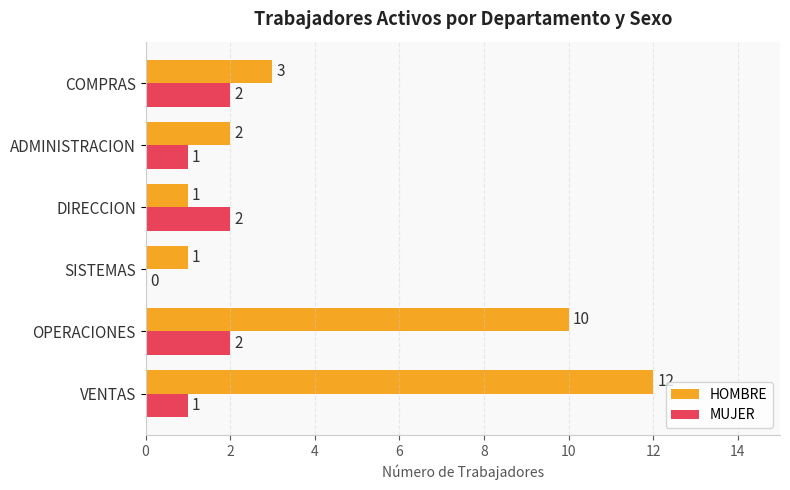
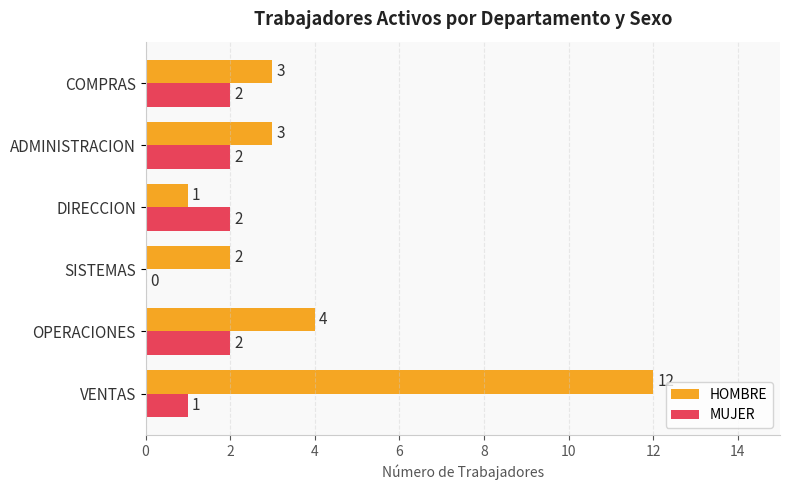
  {
    "HOMBRE": {
      "COMPRAS": 3,
-     "ADMINISTRACION": 2,
+     "ADMINISTRACION": 3,
      "DIRECCION": 1,
-     "SISTEMAS": 1,
-     "OPERACIONES": 10
+     "SISTEMAS": 2,
+     "OPERACIONES": 4
    },
    "MUJER": {
      "COMPRAS": 2,
-     "ADMINISTRACION": 1,
+     "ADMINISTRACION": 2,
      "DIRECCION": 2,
      "SISTEMAS": 0,
      "OPERACIONES": 2,
      "VENTAS": 1
    }
  }
